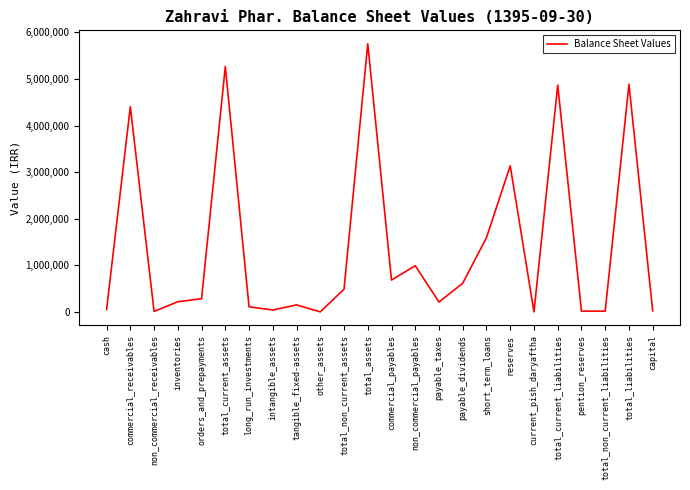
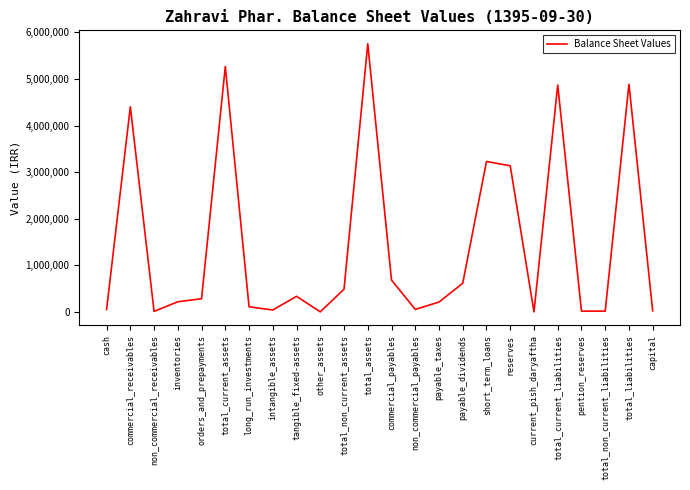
  {
    "cash": "100,000",
    "commercial_receivables": "4,400,000",
    "non_commercial_receivables": "0",
    "inventories": "200,000",
    "orders_and_prepayments": "300,000",
    "total_current_assets": "5,300,000",
    "long_run_investments": "100,000",
    "intangible_assets": "0",
-   "tangible_fixed-assets": "200,000",
+   "tangible_fixed-assets": "300,000",
    "other_assets": "0",
    "total_non_current_assets": "500,000",
    "total_assets": "5,800,000",
    "commercial_payables": "700,000",
-   "non_commercial_payables": "1,000,000",
+   "non_commercial_payables": "100,000",
    "payable_taxes": "200,000",
    "payable_dividends": "600,000",
-   "short_term_loans": "1,600,000",
+   "short_term_loans": "3,200,000",
    "reserves": "3,100,000",
    "current_pish_daryaftha": "0",
    "total_current_liabilities": "4,900,000",
    "pention_reserves": "0",
    "total_non_current_liabilities": "0",
    "total_liabilities": "4,900,000",
    "capital": "0"
  }
